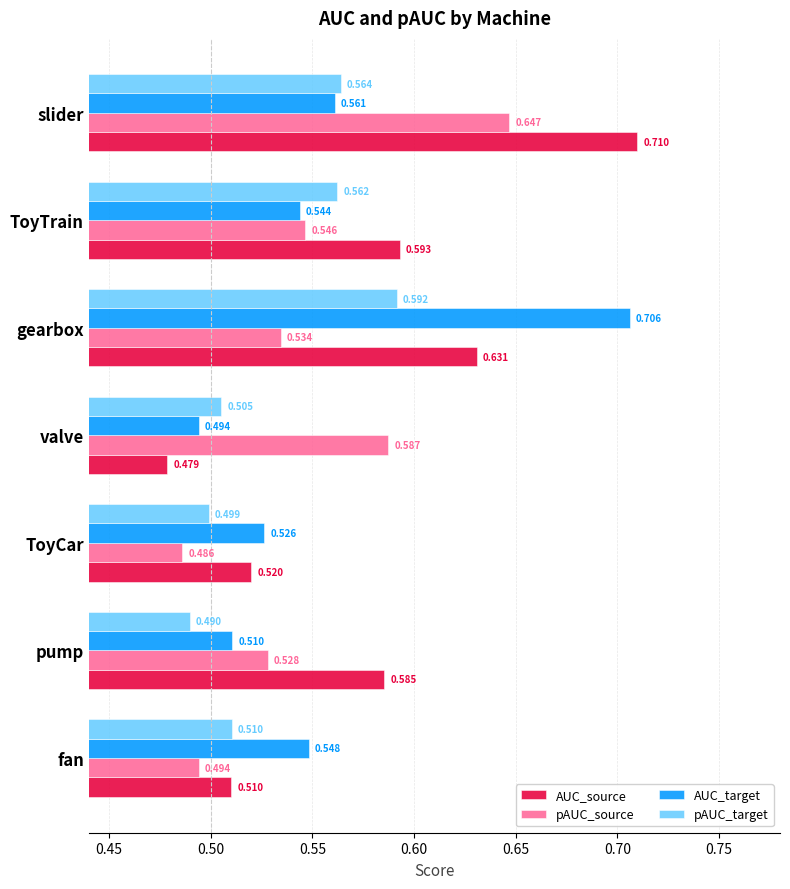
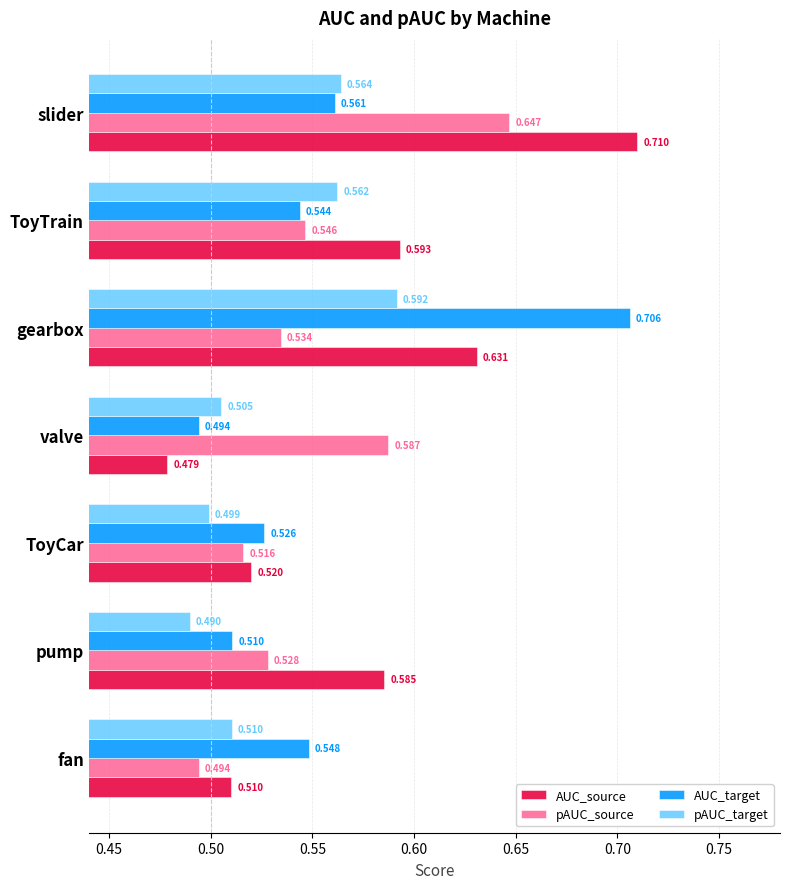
  {
    "AUC_source": {
      "slider": 0.710,
      "ToyTrain": 0.593,
      "gearbox": 0.631,
      "valve": 0.479,
      "ToyCar": 0.520,
      "pump": 0.585,
      "fan": 0.510
    },
    "pAUC_source": {
      "slider": 0.647,
      "ToyTrain": 0.546,
      "gearbox": 0.534,
      "valve": 0.587,
-     "ToyCar": 0.486,
+     "ToyCar": 0.516,
      "pump": 0.528,
      "fan": 0.494
    },
    "AUC_target": {
      "slider": 0.561,
      "ToyTrain": 0.544,
      "gearbox": 0.706,
      "valve": 0.494,
      "ToyCar": 0.526,
      "pump": 0.510,
      "fan": 0.548
    },
    "pAUC_target": {
      "slider": 0.564,
      "ToyTrain": 0.562,
      "gearbox": 0.592,
      "valve": 0.505,
      "ToyCar": 0.499,
      "pump": 0.490,
      "fan": 0.510
    }
  }
